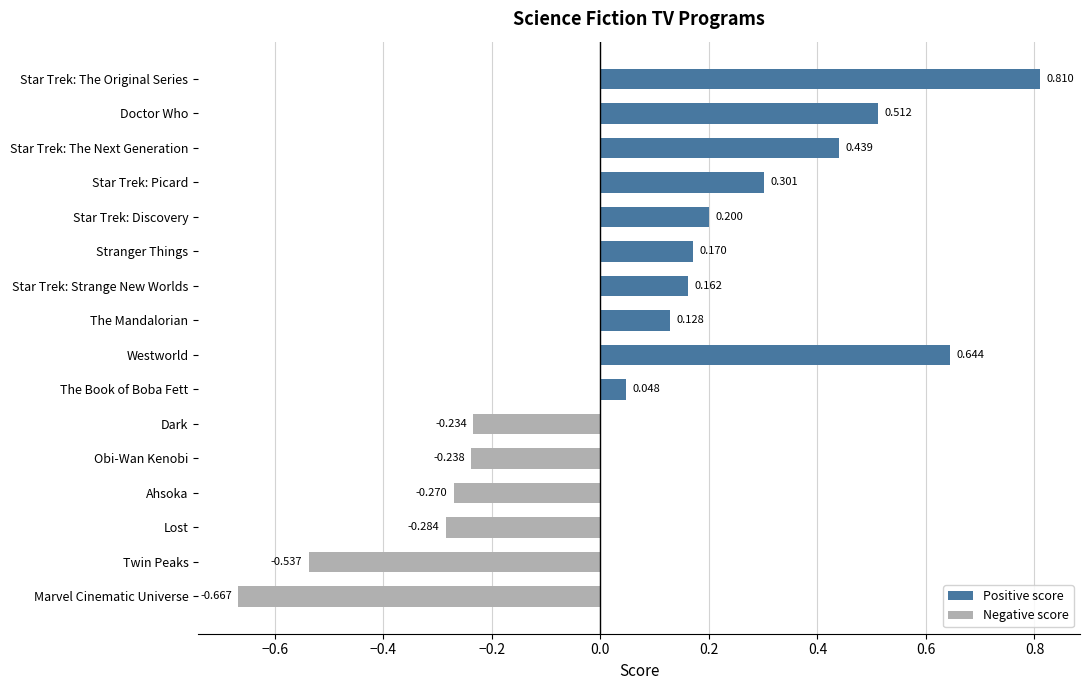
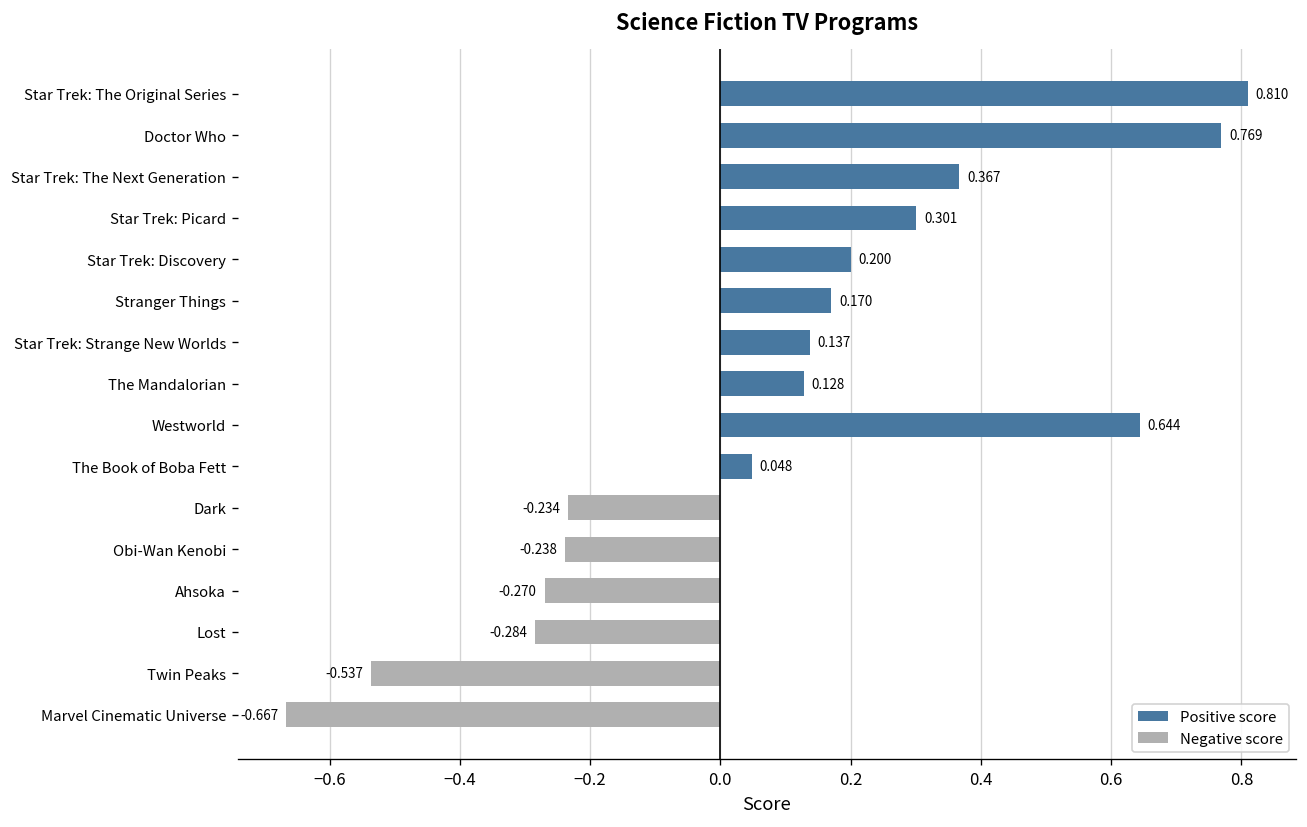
  {
    "Positive score": {
      "Star Trek: The Original Series": 0.810,
-     "Doctor Who": 0.512,
-     "Star Trek: The Next Generation": 0.439,
+     "Doctor Who": 0.769,
+     "Star Trek: The Next Generation": 0.367,
      "Star Trek: Picard": 0.301,
      "Star Trek: Discovery": 0.200,
      "Stranger Things": 0.170,
-     "Star Trek: Strange New Worlds": 0.162,
+     "Star Trek: Strange New Worlds": 0.137,
      "The Mandalorian": 0.128,
      "Westworld": 0.644,
      "The Book of Boba Fett": 0.048
    },
    "Negative score": {
      "Dark": -0.234,
      "Obi-Wan Kenobi": -0.238,
      "Ahsoka": -0.270,
      "Lost": -0.284,
      "Twin Peaks": -0.537,
      "Marvel Cinematic Universe": -0.667
    }
  }
